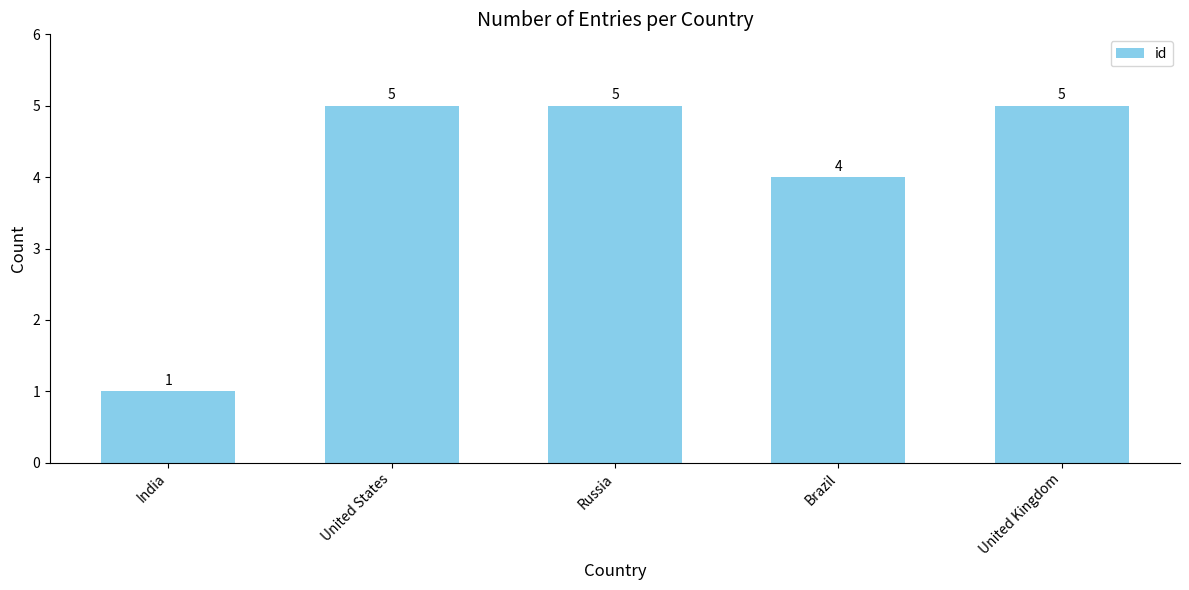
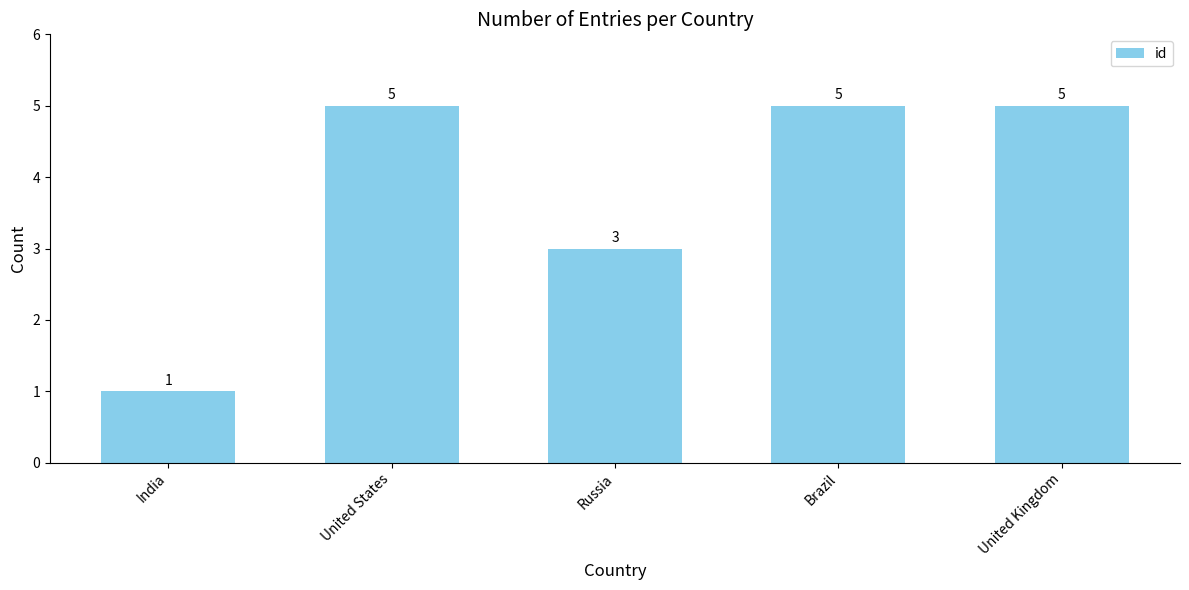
  {
    "India": 1,
    "United States": 5,
-   "Russia": 5,
-   "Brazil": 4,
+   "Russia": 3,
+   "Brazil": 5,
    "United Kingdom": 5
  }
